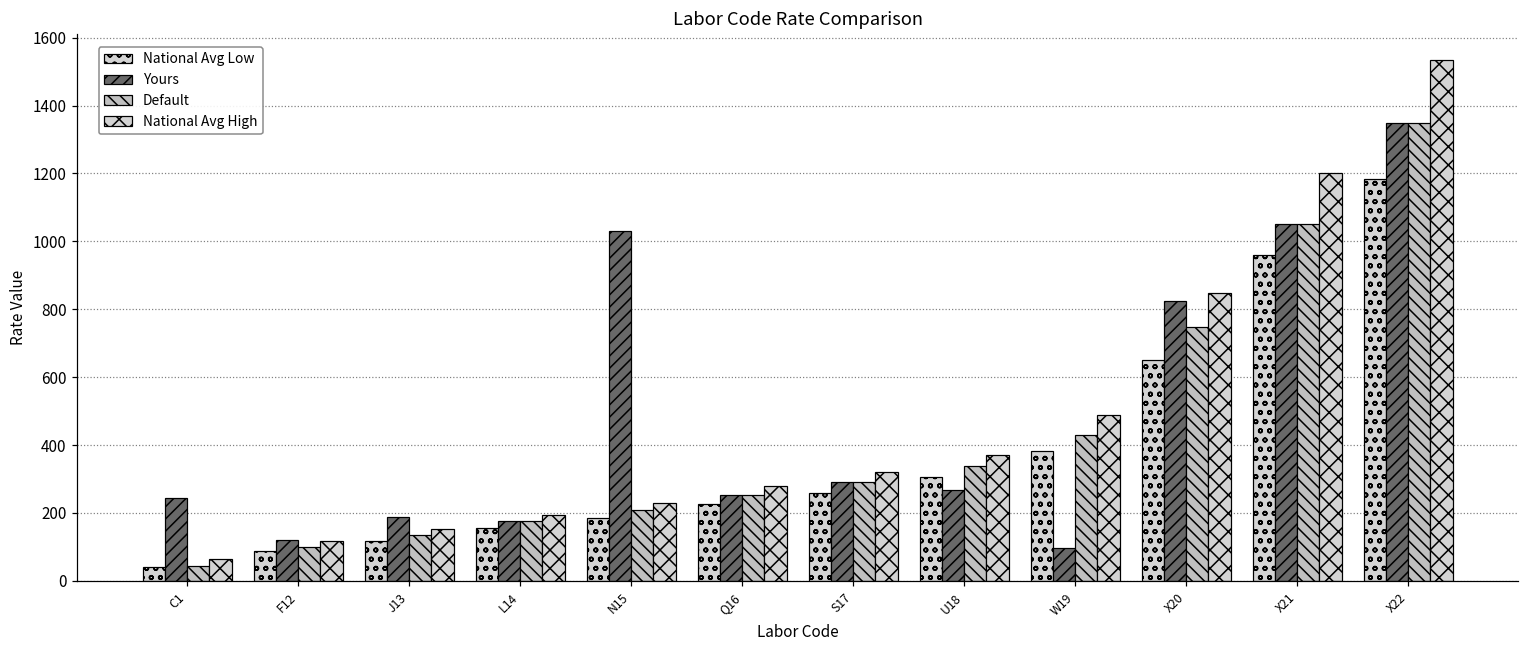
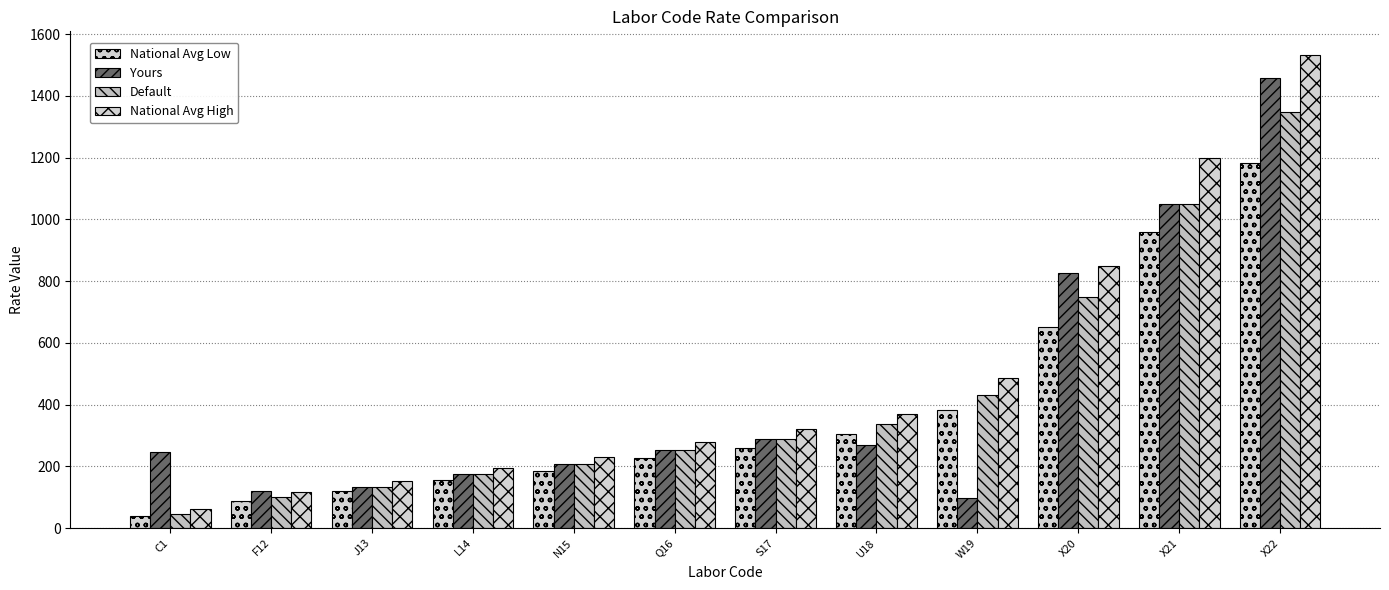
  {
    "Yours": {
      "C1": 240,
      "F12": 120,
-     "J13": 190,
+     "J13": 130,
      "L14": 170,
-     "N15": 1030,
+     "N15": 210,
      "Q16": 250,
      "S17": 290,
      "U18": 270,
      "W19": 100,
      "X20": 830,
      "X21": 1050,
-     "X22": 1350
+     "X22": 1460
    }
  }
